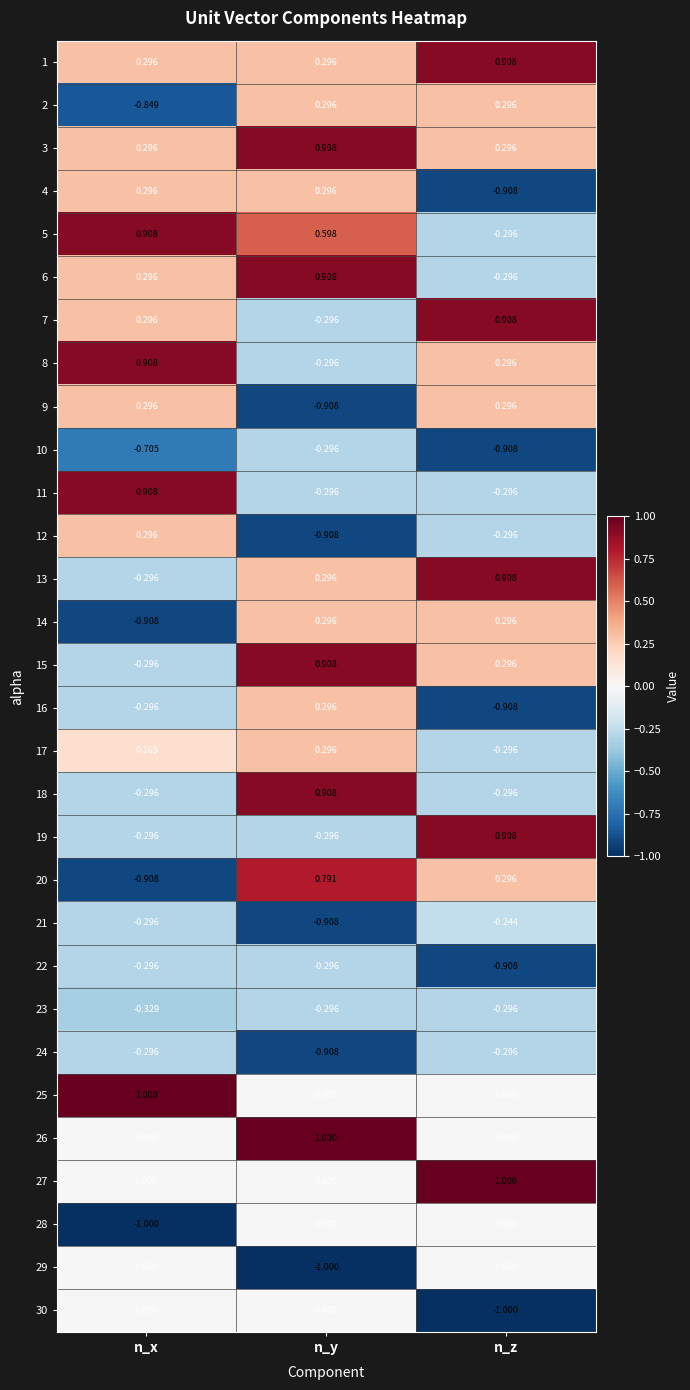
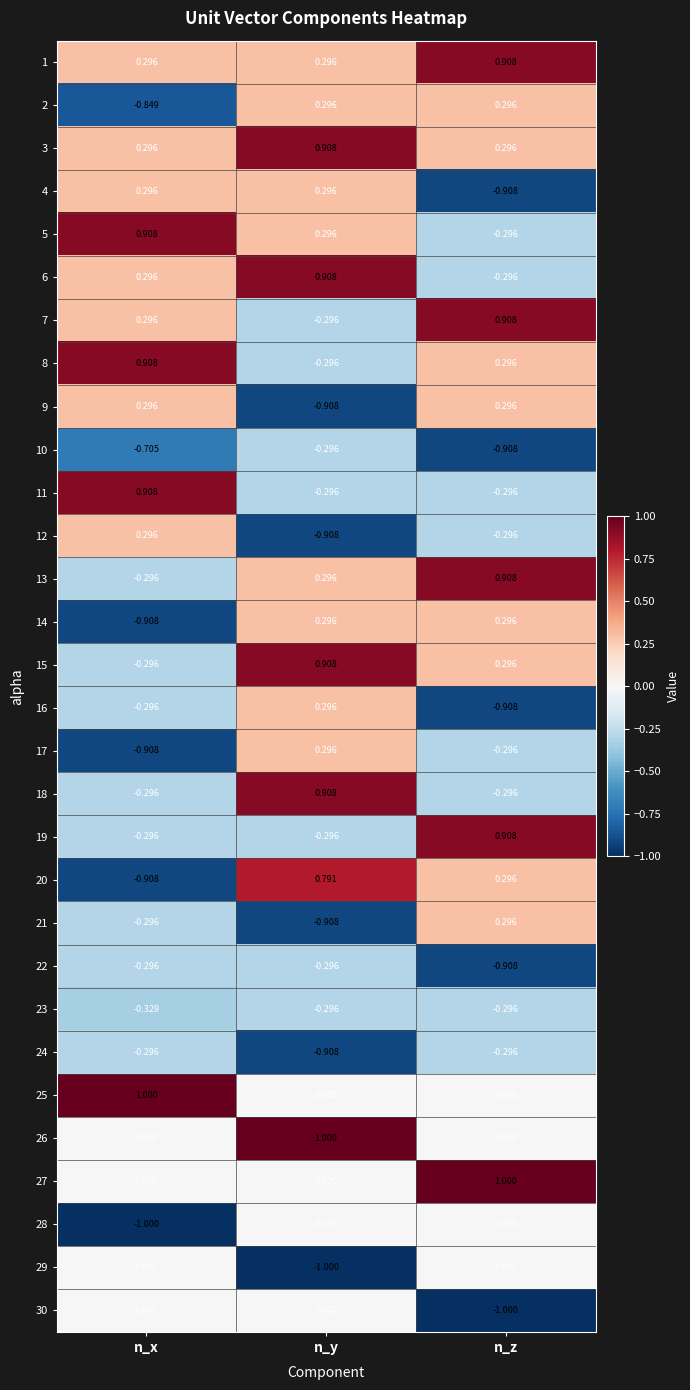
  {
    "1": {
      "n_x": 0.296,
      "n_y": 0.296,
      "n_z": 0.908
    },
    "2": {
      "n_x": -0.849,
      "n_y": 0.296,
      "n_z": 0.296
    },
    "3": {
      "n_x": 0.296,
      "n_y": 0.908,
      "n_z": 0.296
    },
    "4": {
      "n_x": 0.296,
      "n_y": 0.296,
      "n_z": -0.908
    },
    "5": {
      "n_x": 0.908,
-     "n_y": 0.598,
+     "n_y": 0.296,
      "n_z": -0.296
    },
    "6": {
      "n_x": 0.296,
      "n_y": 0.908,
      "n_z": -0.296
    },
    "7": {
      "n_x": 0.296,
      "n_y": -0.296,
      "n_z": 0.908
    },
    "8": {
      "n_x": 0.908,
      "n_y": -0.296,
      "n_z": 0.296
    },
    "9": {
      "n_x": 0.296,
      "n_y": -0.908,
      "n_z": 0.296
    },
    "10": {
      "n_x": -0.705,
      "n_y": -0.296,
      "n_z": -0.908
    },
    "11": {
      "n_x": 0.908,
      "n_y": -0.296,
      "n_z": -0.296
    },
    "12": {
      "n_x": 0.296,
      "n_y": -0.908,
      "n_z": -0.296
    },
    "13": {
      "n_x": -0.296,
      "n_y": 0.296,
      "n_z": 0.908
    },
    "14": {
      "n_x": -0.908,
      "n_y": 0.296,
      "n_z": 0.296
    },
    "15": {
      "n_x": -0.296,
      "n_y": 0.908,
      "n_z": 0.296
    },
    "16": {
      "n_x": -0.296,
      "n_y": 0.296,
      "n_z": -0.908
    },
    "17": {
-     "n_x": 0.165,
+     "n_x": -0.908,
      "n_y": 0.296,
      "n_z": -0.296
    },
    "18": {
      "n_x": -0.296,
      "n_y": 0.908,
      "n_z": -0.296
    },
    "19": {
      "n_x": -0.296,
      "n_y": -0.296,
      "n_z": 0.908
    },
    "20": {
      "n_x": -0.908,
      "n_y": 0.791,
      "n_z": 0.296
    },
    "21": {
      "n_x": -0.296,
      "n_y": -0.908,
-     "n_z": -0.244
+     "n_z": 0.296
    },
    "22": {
      "n_x": -0.296,
      "n_y": -0.296,
      "n_z": -0.908
    },
    "23": {
      "n_x": -0.329,
      "n_y": -0.296,
      "n_z": -0.296
    },
    "24": {
      "n_x": -0.296,
      "n_y": -0.908,
      "n_z": -0.296
    },
    "25": {
      "n_x": 1.000
    },
    "26": {
      "n_y": 1.000
    },
    "27": {
      "n_z": 1.000
    },
    "28": {
      "n_x": -1.000
    },
    "29": {
      "n_y": -1.000
    },
    "30": {
      "n_z": -1.000
    }
  }
